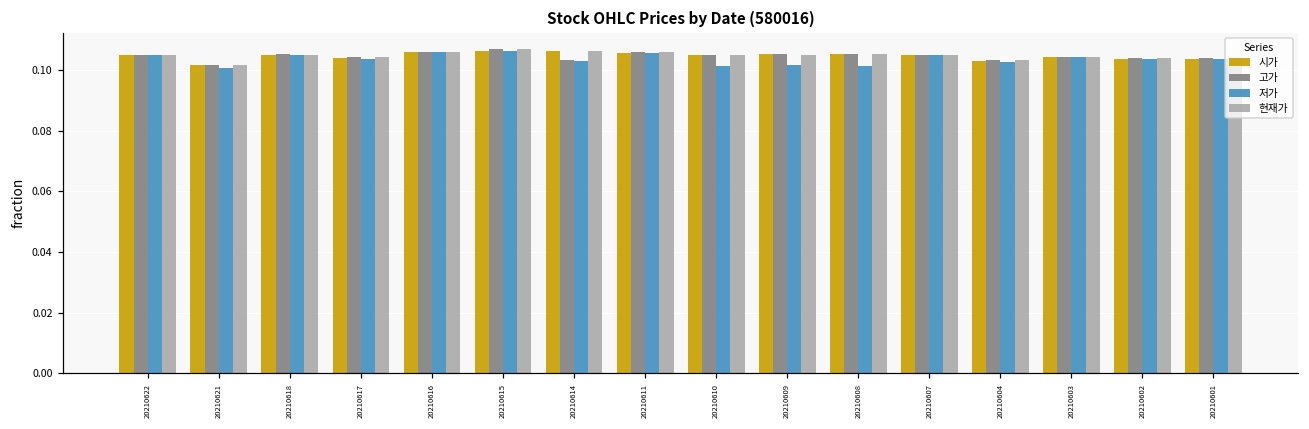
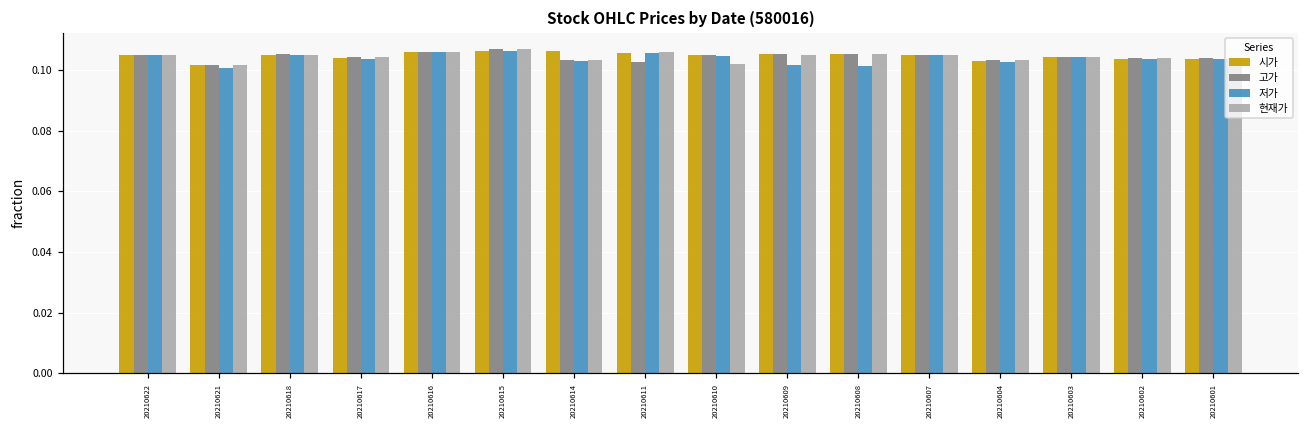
  {
    "시가": {
      "20210622": 0.105,
      "20210621": 0.102,
      "20210618": 0.105,
      "20210617": 0.104,
      "20210616": 0.106,
      "20210615": 0.106,
      "20210614": 0.106,
      "20210611": 0.106,
      "20210610": 0.105,
      "20210609": 0.105,
      "20210608": 0.105,
      "20210607": 0.105,
      "20210604": 0.103,
      "20210603": 0.104,
      "20210602": 0.104,
      "20210601": 0.104
    },
    "고가": {
      "20210622": 0.105,
      "20210621": 0.102,
      "20210618": 0.105,
      "20210617": 0.104,
      "20210616": 0.106,
      "20210615": 0.107,
      "20210614": 0.103,
-     "20210611": 0.106,
+     "20210611": 0.103,
      "20210610": 0.105,
      "20210609": 0.105,
      "20210608": 0.105,
      "20210607": 0.105,
      "20210604": 0.103,
      "20210603": 0.104,
      "20210602": 0.104,
      "20210601": 0.104
    },
    "저가": {
      "20210622": 0.105,
      "20210621": 0.101,
      "20210618": 0.105,
      "20210617": 0.104,
      "20210616": 0.106,
      "20210615": 0.106,
      "20210614": 0.103,
      "20210611": 0.106,
-     "20210610": 0.101,
+     "20210610": 0.105,
      "20210609": 0.102,
      "20210608": 0.101,
      "20210607": 0.105,
      "20210604": 0.103,
      "20210603": 0.104,
      "20210602": 0.104,
      "20210601": 0.104
    },
    "현재가": {
      "20210622": 0.105,
      "20210621": 0.102,
      "20210618": 0.105,
      "20210617": 0.104,
      "20210616": 0.106,
      "20210615": 0.107,
-     "20210614": 0.106,
+     "20210614": 0.103,
      "20210611": 0.106,
-     "20210610": 0.105,
+     "20210610": 0.102,
      "20210609": 0.105,
      "20210608": 0.105,
      "20210607": 0.105,
      "20210604": 0.103,
      "20210603": 0.104,
      "20210602": 0.104
    }
  }
